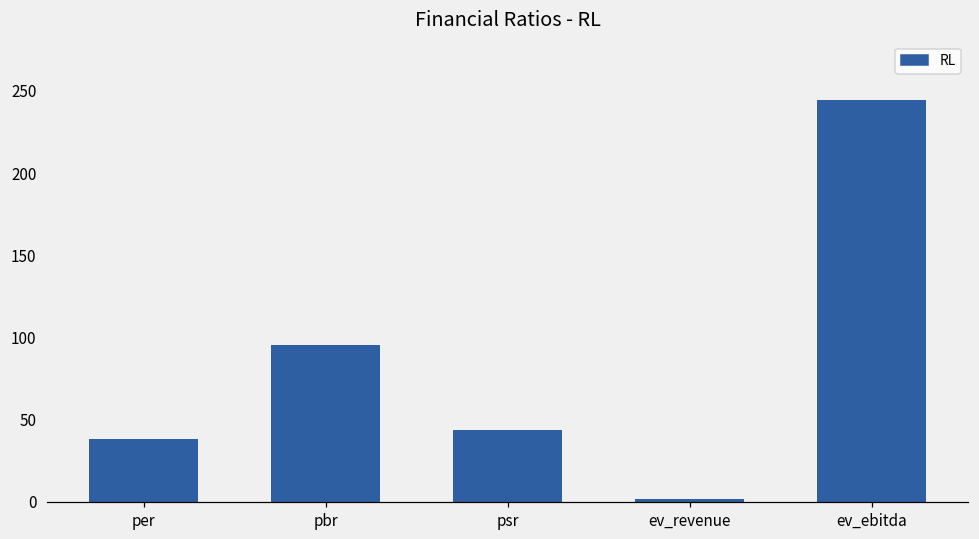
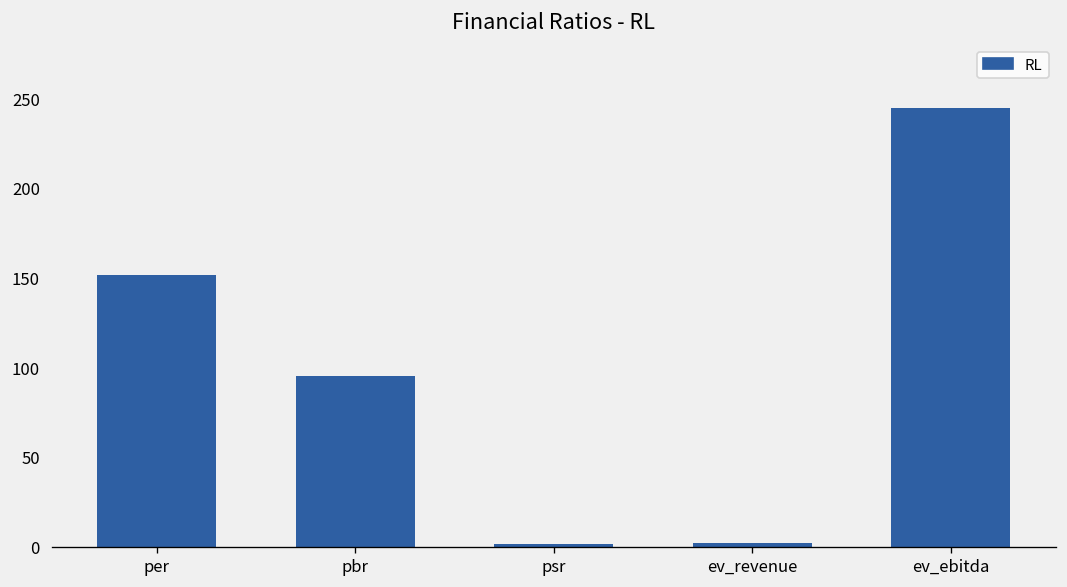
  {
-   "per": 38,
+   "per": 151,
    "pbr": 95,
-   "psr": 44,
+   "psr": 2,
    "ev_revenue": 2,
    "ev_ebitda": 245
  }
